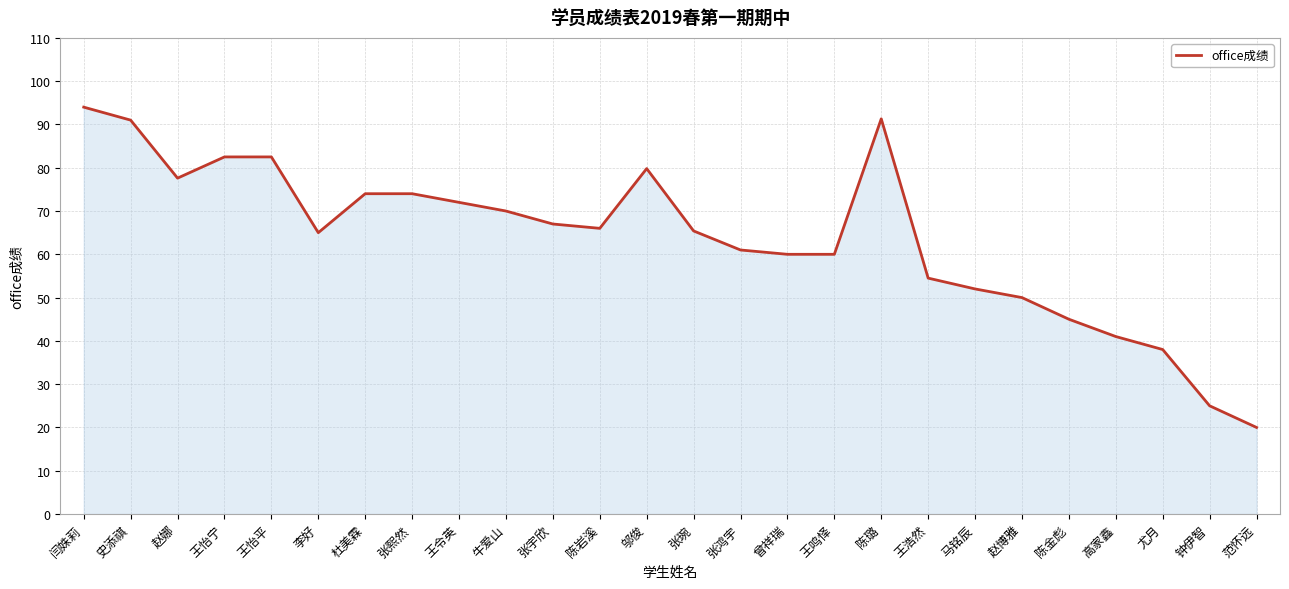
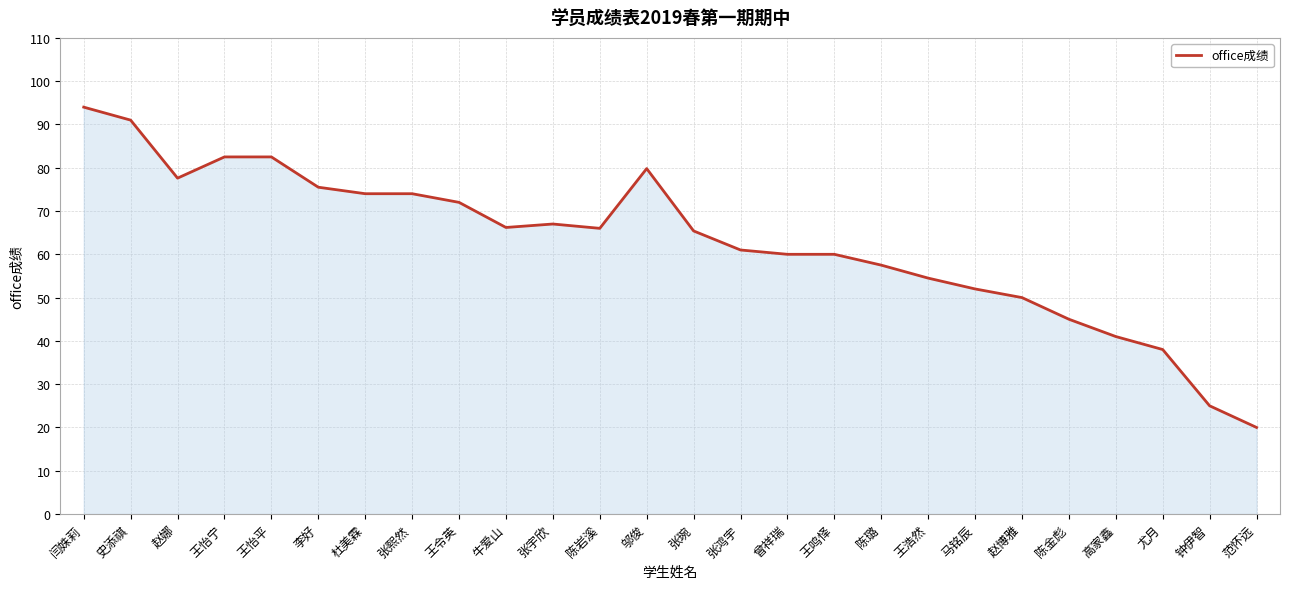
  {
    "闫姝莉": 94,
    "史添祺": 91,
    "赵娜": 78,
    "王怡宁": 83,
    "王怡平": 83,
-   "李好": 65,
+   "李好": 76,
    "杜美霖": 74,
    "张熙然": 74,
    "王令英": 72,
-   "牛爱山": 70,
+   "牛爱山": 66,
    "张宇欣": 67,
    "陈岩溪": 66,
    "邬俊": 80,
    "张琬": 65,
    "张鸿宇": 61,
    "曾祥瑞": 60,
    "王鸣怿": 60,
-   "陈璐": 91,
+   "陈璐": 58,
    "王浩然": 55,
    "马铭辰": 52,
    "赵博雅": 50,
    "陈金彪": 45,
    "高家鑫": 41,
    "尤月": 38,
    "钟伊智": 25,
    "范怀远": 20
  }
